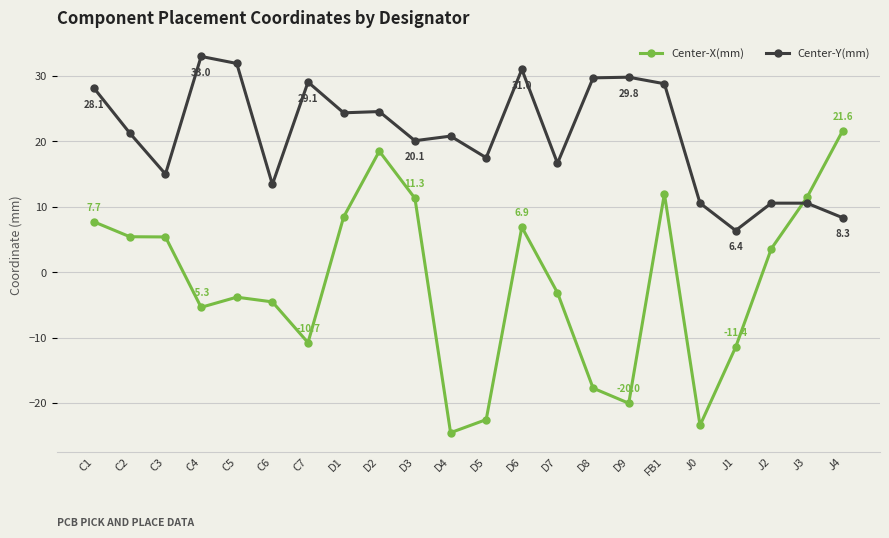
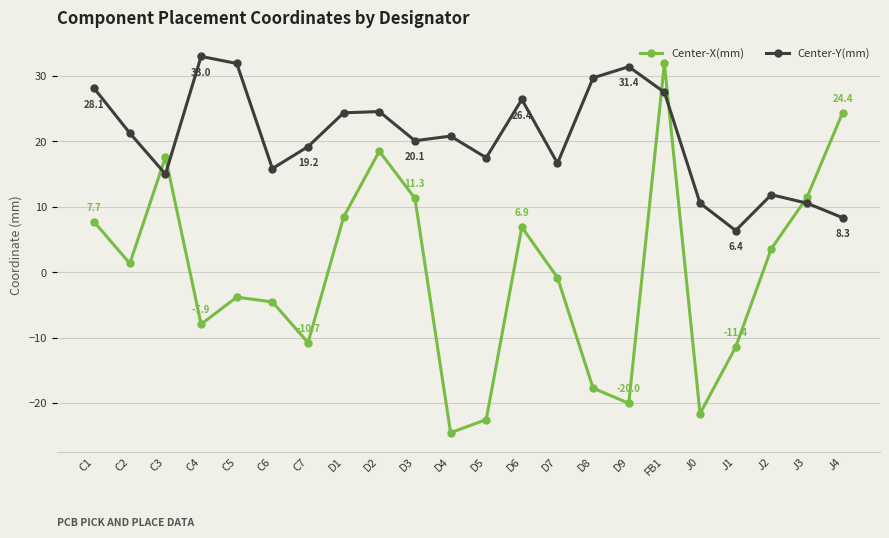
  {
    "Center-X(mm)": {
      "C1": 7.7,
-     "C2": 5,
-     "C3": 5,
-     "C4": -5.3,
+     "C2": 1,
+     "C3": 18,
+     "C4": -7.9,
      "C7": -10.7,
      "D3": 11.3,
      "D6": 6.9,
-     "D7": -3,
+     "D7": -1,
      "D9": -20.0,
-     "FB1": 12,
-     "J0": -23,
+     "FB1": 32,
+     "J0": -22,
      "J1": -11.4,
-     "J4": 21.6
+     "J4": 24.4
    },
    "Center-Y(mm)": {
      "C1": 28.1,
      "C4": 33.0,
-     "C6": 13,
-     "C7": 29.1,
+     "C6": 16,
+     "C7": 19.2,
      "D3": 20.1,
-     "D6": 31.0,
-     "D9": 29.8,
-     "FB1": 29,
+     "D6": 26.4,
+     "D9": 31.4,
+     "FB1": 28,
      "J1": 6.4,
-     "J2": 11,
+     "J2": 12,
      "J4": 8.3
    }
  }
